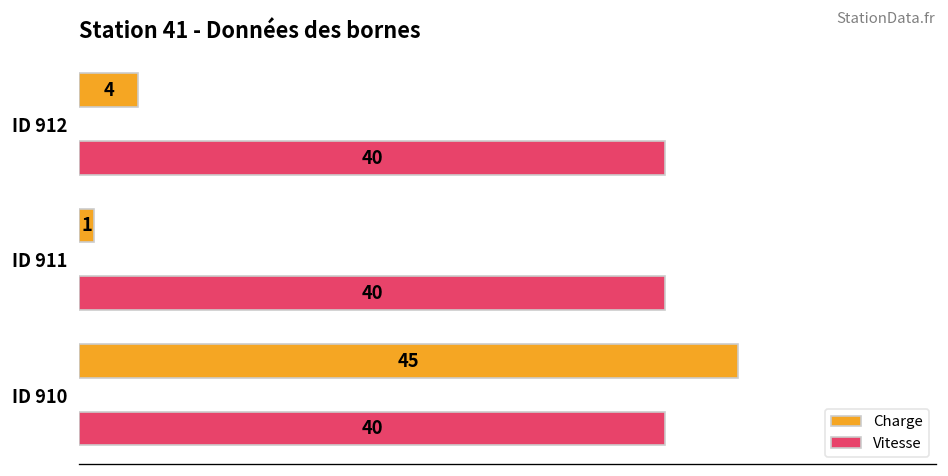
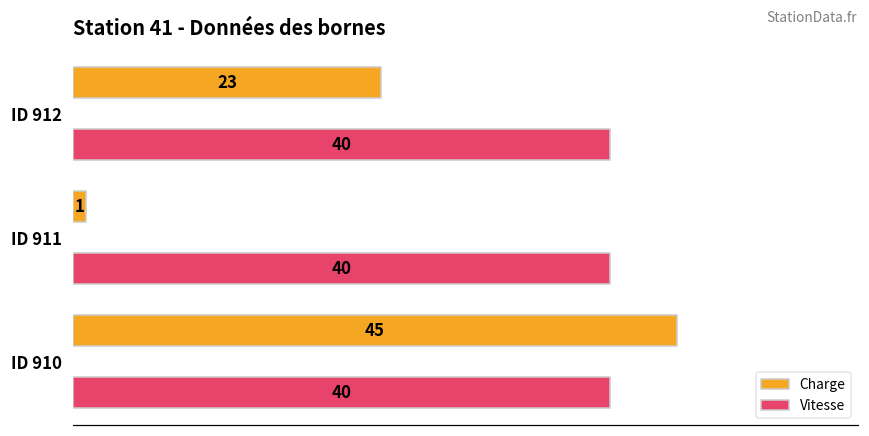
  {
    "Charge": {
-     "ID 912": 4,
+     "ID 912": 23,
      "ID 911": 1,
      "ID 910": 45
    },
    "Vitesse": {
      "ID 912": 40,
      "ID 911": 40,
      "ID 910": 40
    }
  }
